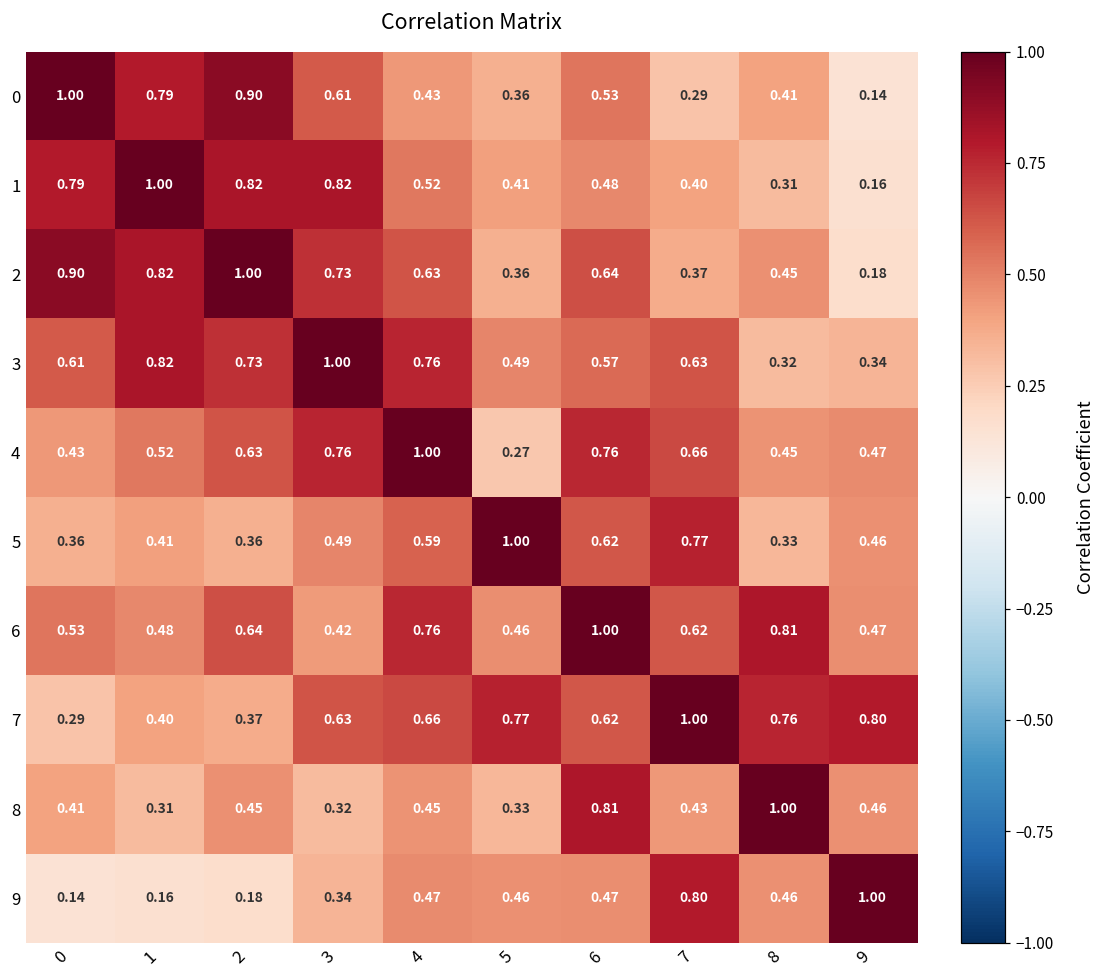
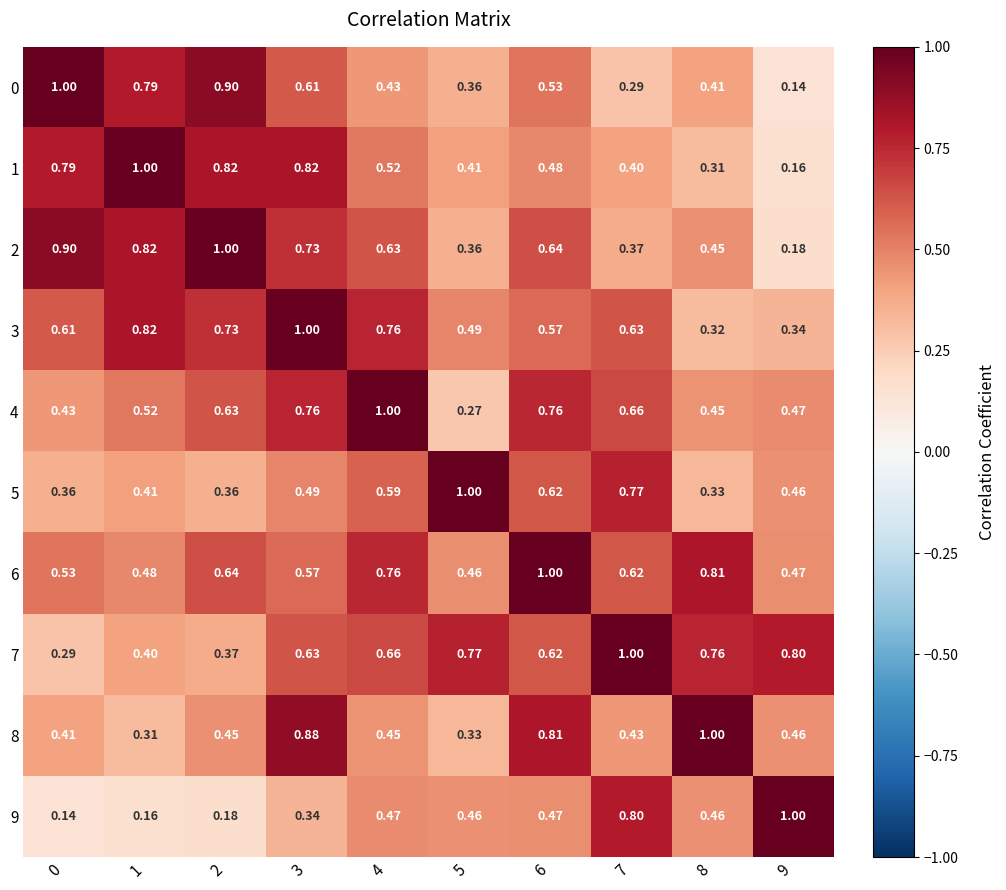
  {
    "0": {
      "0": 1.00,
      "1": 0.79,
      "2": 0.90,
      "3": 0.61,
      "4": 0.43,
      "5": 0.36,
      "6": 0.53,
      "7": 0.29,
      "8": 0.41,
      "9": 0.14
    },
    "1": {
      "0": 0.79,
      "1": 1.00,
      "2": 0.82,
      "3": 0.82,
      "4": 0.52,
      "5": 0.41,
      "6": 0.48,
      "7": 0.40,
      "8": 0.31,
      "9": 0.16
    },
    "2": {
      "0": 0.90,
      "1": 0.82,
      "2": 1.00,
      "3": 0.73,
      "4": 0.63,
      "5": 0.36,
      "6": 0.64,
      "7": 0.37,
      "8": 0.45,
      "9": 0.18
    },
    "3": {
      "0": 0.61,
      "1": 0.82,
      "2": 0.73,
      "3": 1.00,
      "4": 0.76,
      "5": 0.49,
      "6": 0.57,
      "7": 0.63,
      "8": 0.32,
      "9": 0.34
    },
    "4": {
      "0": 0.43,
      "1": 0.52,
      "2": 0.63,
      "3": 0.76,
      "4": 1.00,
      "5": 0.27,
      "6": 0.76,
      "7": 0.66,
      "8": 0.45,
      "9": 0.47
    },
    "5": {
      "0": 0.36,
      "1": 0.41,
      "2": 0.36,
      "3": 0.49,
      "4": 0.59,
      "5": 1.00,
      "6": 0.62,
      "7": 0.77,
      "8": 0.33,
      "9": 0.46
    },
    "6": {
      "0": 0.53,
      "1": 0.48,
      "2": 0.64,
-     "3": 0.42,
+     "3": 0.57,
      "4": 0.76,
      "5": 0.46,
      "6": 1.00,
      "7": 0.62,
      "8": 0.81,
      "9": 0.47
    },
    "7": {
      "0": 0.29,
      "1": 0.40,
      "2": 0.37,
      "3": 0.63,
      "4": 0.66,
      "5": 0.77,
      "6": 0.62,
      "7": 1.00,
      "8": 0.76,
      "9": 0.80
    },
    "8": {
      "0": 0.41,
      "1": 0.31,
      "2": 0.45,
-     "3": 0.32,
+     "3": 0.88,
      "4": 0.45,
      "5": 0.33,
      "6": 0.81,
      "7": 0.43,
      "8": 1.00,
      "9": 0.46
    },
    "9": {
      "0": 0.14,
      "1": 0.16,
      "2": 0.18,
      "3": 0.34,
      "4": 0.47,
      "5": 0.46,
      "6": 0.47,
      "7": 0.80,
      "8": 0.46,
      "9": 1.00
    }
  }
